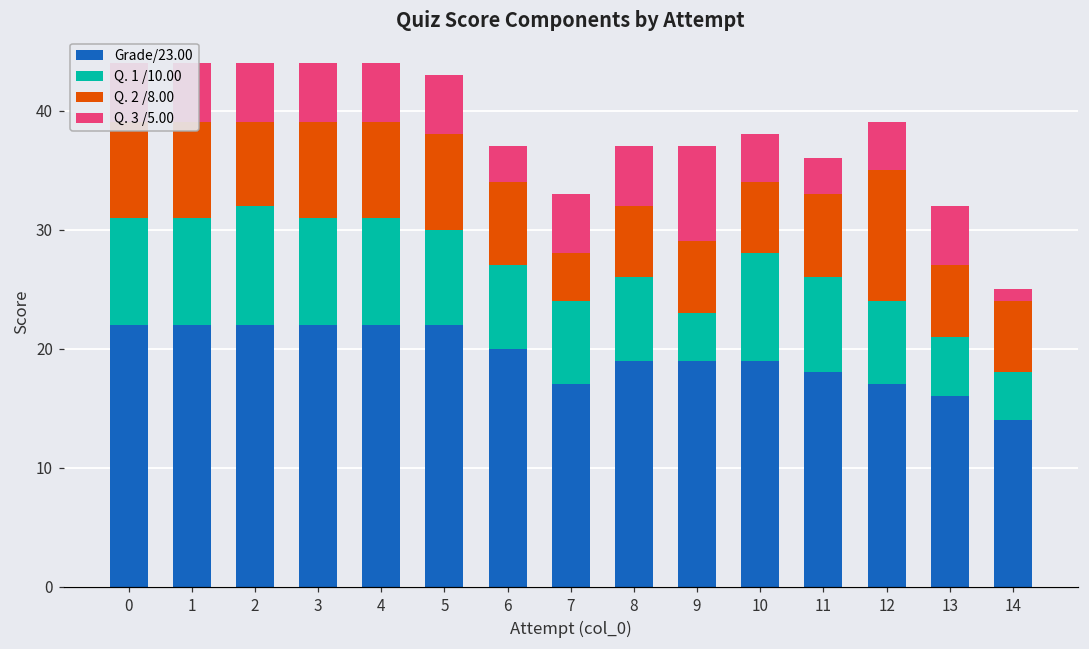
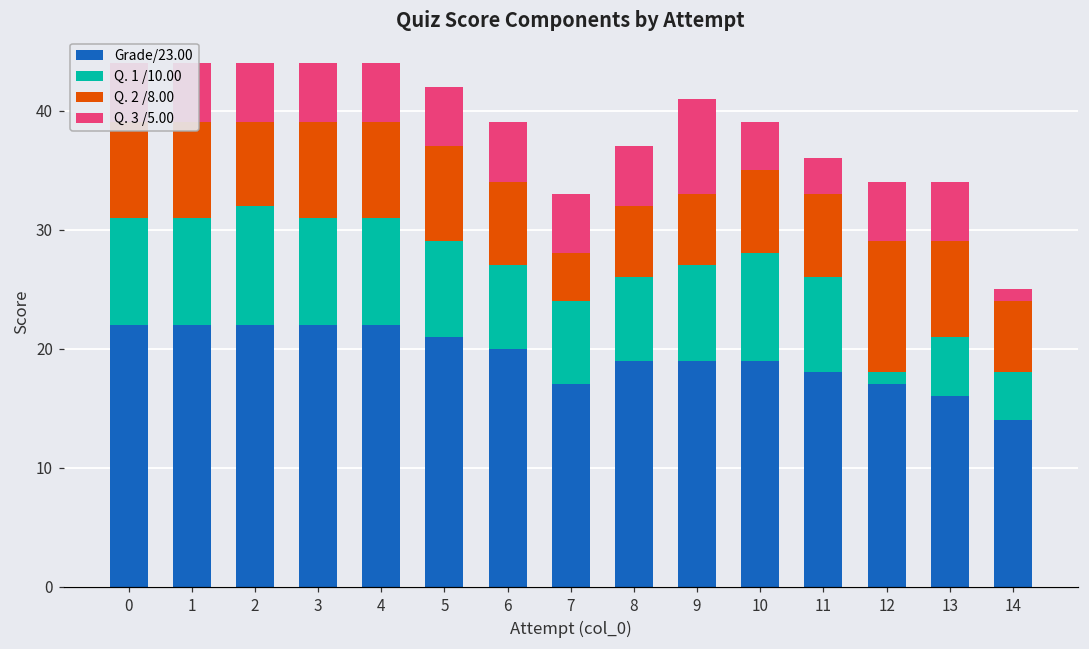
  {
    "Grade/23.00": {
      "0": 22,
      "1": 22,
      "2": 22,
      "3": 22,
      "4": 22,
-     "5": 22,
+     "5": 21,
      "6": 20,
      "7": 17,
      "8": 19,
      "9": 19,
      "10": 19,
      "11": 18,
      "12": 17,
      "13": 16,
      "14": 14
    },
    "Q. 1 /10.00": {
      "0": 9,
      "1": 9,
      "2": 10,
      "3": 9,
      "4": 9,
      "5": 8,
      "6": 7,
      "7": 7,
      "8": 7,
-     "9": 4,
+     "9": 8,
      "10": 9,
      "11": 8,
-     "12": 7,
+     "12": 1,
      "13": 5,
      "14": 4
    },
    "Q. 2 /8.00": {
      "2": 7,
      "3": 8,
      "4": 8,
      "5": 8,
      "6": 7,
      "7": 4,
      "8": 6,
      "9": 6,
-     "10": 6,
+     "10": 7,
      "11": 7,
      "12": 11,
-     "13": 6,
+     "13": 8,
      "14": 6
    },
    "Q. 3 /5.00": {
      "2": 5,
      "3": 5,
      "4": 5,
      "5": 5,
-     "6": 3,
+     "6": 5,
      "7": 5,
      "8": 5,
      "9": 8,
      "10": 4,
      "11": 3,
-     "12": 4,
+     "12": 5,
      "13": 5,
      "14": 1
    }
  }
